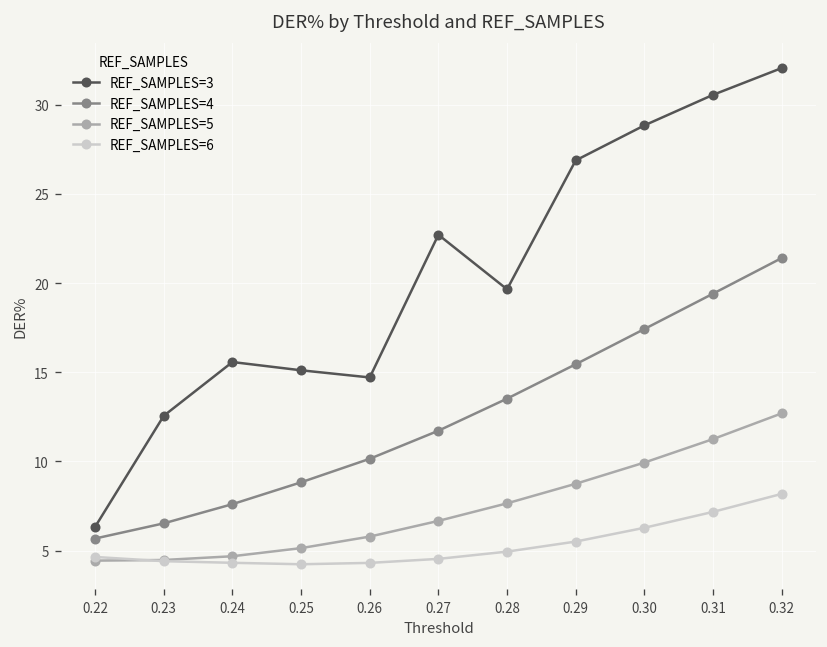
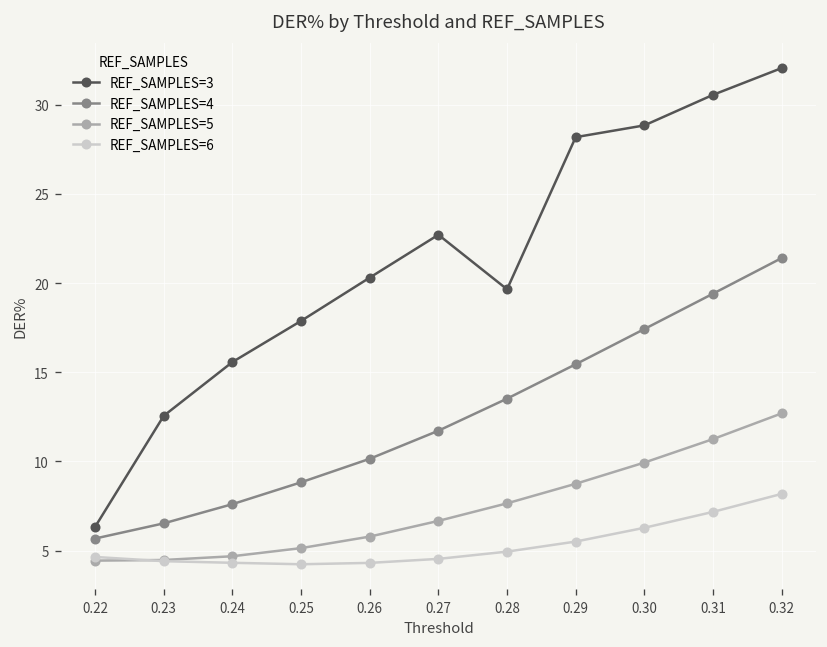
  {
    "REF_SAMPLES=3": {
      "0.22": 6.3,
      "0.23": 12.6,
      "0.24": 15.6,
-     "0.25": 15.1,
-     "0.26": 14.7,
+     "0.25": 17.9,
+     "0.26": 20.3,
      "0.27": 22.7,
      "0.28": 19.7,
-     "0.29": 26.9,
+     "0.29": 28.2,
      "0.30": 28.8,
      "0.31": 30.6,
      "0.32": 32.1
    }
  }
